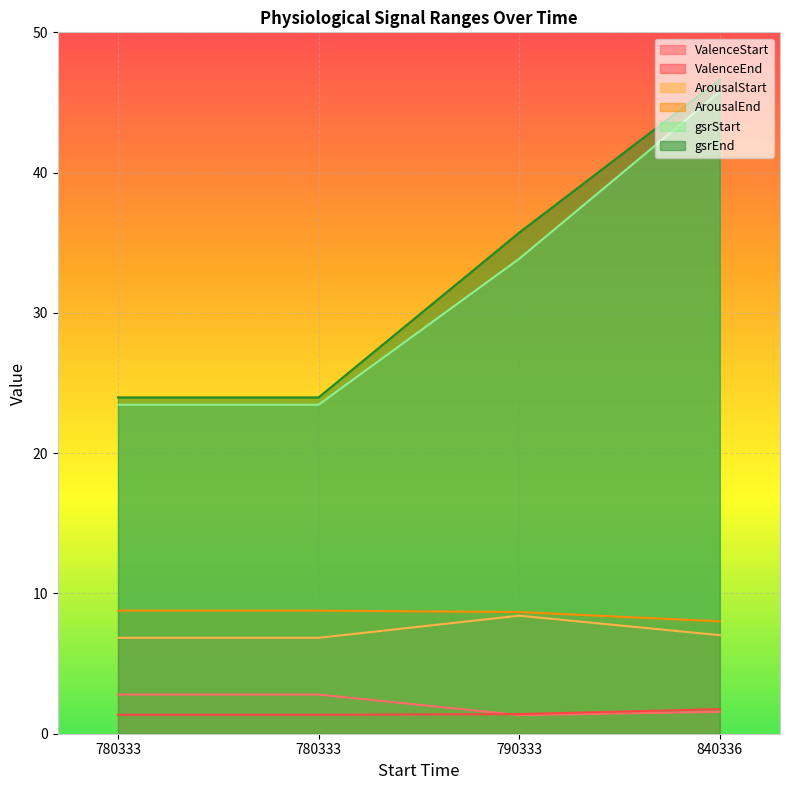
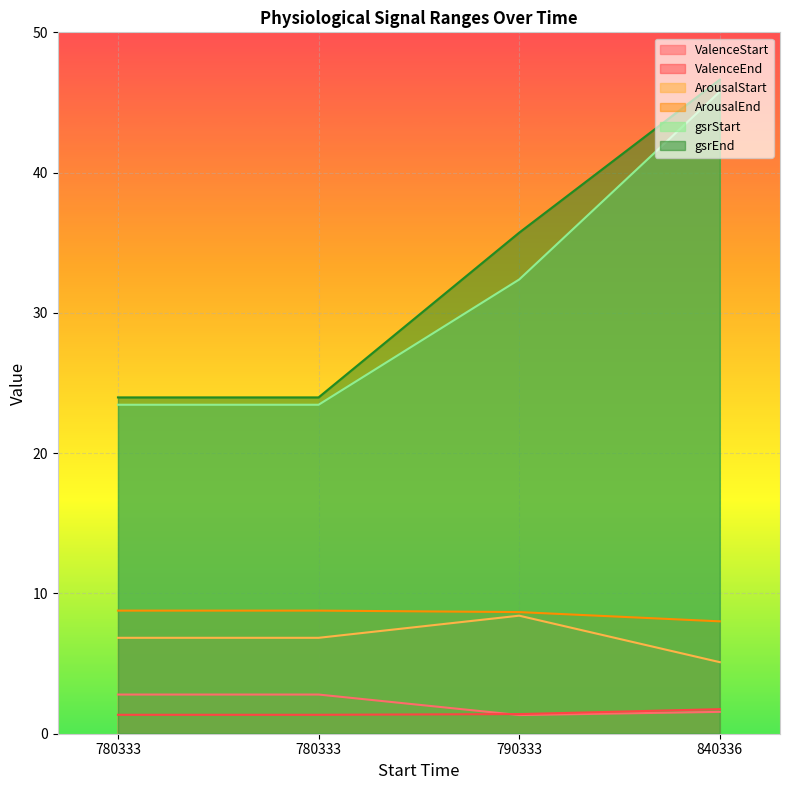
  {
    "ArousalStart": {
      "790333": 8.4,
-     "840336": 7.0
+     "840336": 5.1
    },
    "ArousalEnd": {
      "790333": 8.7,
      "840336": 8.0
    },
    "gsrStart": {
-     "790333": 33.9
+     "790333": 32.4
    },
    "gsrEnd": {
      "790333": 35.7
    }
  }
